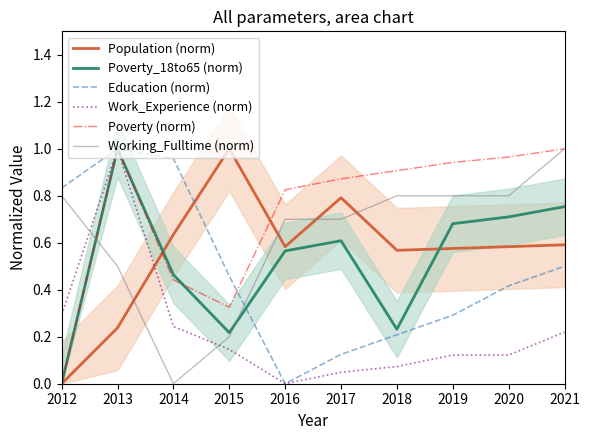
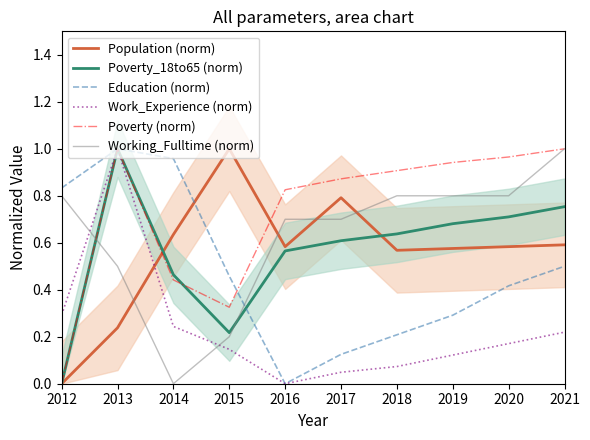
  {
    "Population (norm)": {
      "2013": 0.24,
      "2014": 0.64,
      "2016": 0.58,
      "2017": 0.79,
      "2018": 0.57,
      "2019": 0.58,
      "2020": 0.58,
      "2021": 0.59
    },
    "Poverty_18to65 (norm)": {
      "2014": 0.46,
      "2015": 0.22,
      "2016": 0.57,
      "2017": 0.61,
-     "2018": 0.23,
+     "2018": 0.64,
      "2019": 0.68,
      "2020": 0.71,
      "2021": 0.75
    },
    "Education (norm)": {
      "2012": 0.83,
      "2014": 0.96,
      "2015": 0.46,
      "2017": 0.12,
      "2018": 0.21,
      "2019": 0.29,
      "2020": 0.42,
      "2021": 0.50
    },
    "Work_Experience (norm)": {
      "2012": 0.29,
      "2014": 0.24,
      "2015": 0.15,
      "2017": 0.05,
      "2018": 0.07,
      "2019": 0.12,
-     "2020": 0.12,
+     "2020": 0.17,
      "2021": 0.22
    },
    "Poverty (norm)": {
      "2014": 0.44,
      "2015": 0.33,
      "2016": 0.83,
      "2017": 0.87,
      "2018": 0.91,
      "2019": 0.94,
      "2020": 0.97
    },
    "Working_Fulltime (norm)": {
      "2012": 0.80,
      "2013": 0.50,
      "2014": 0.00,
      "2015": 0.20,
      "2016": 0.70,
      "2017": 0.70,
      "2018": 0.80,
      "2020": 0.80
    }
  }
